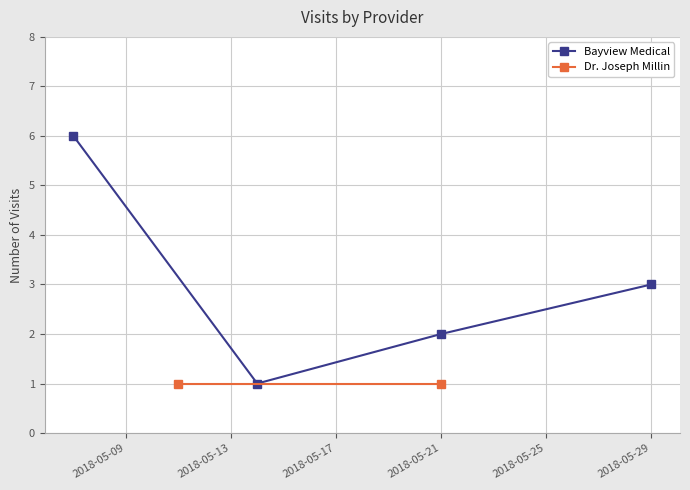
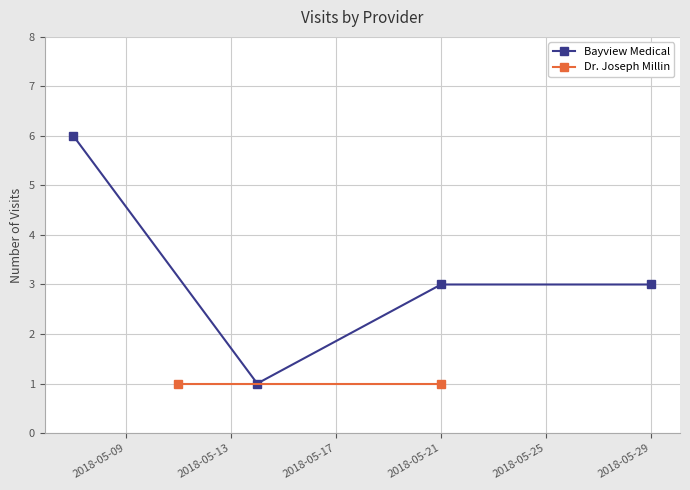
  {
    "Bayview Medical": {
-     "2018-05-21": 2,
+     "2018-05-21": 3,
      "2018-05-29": 3
    },
    "Dr. Joseph Millin": {
      "2018-05-21": 1
    }
  }
